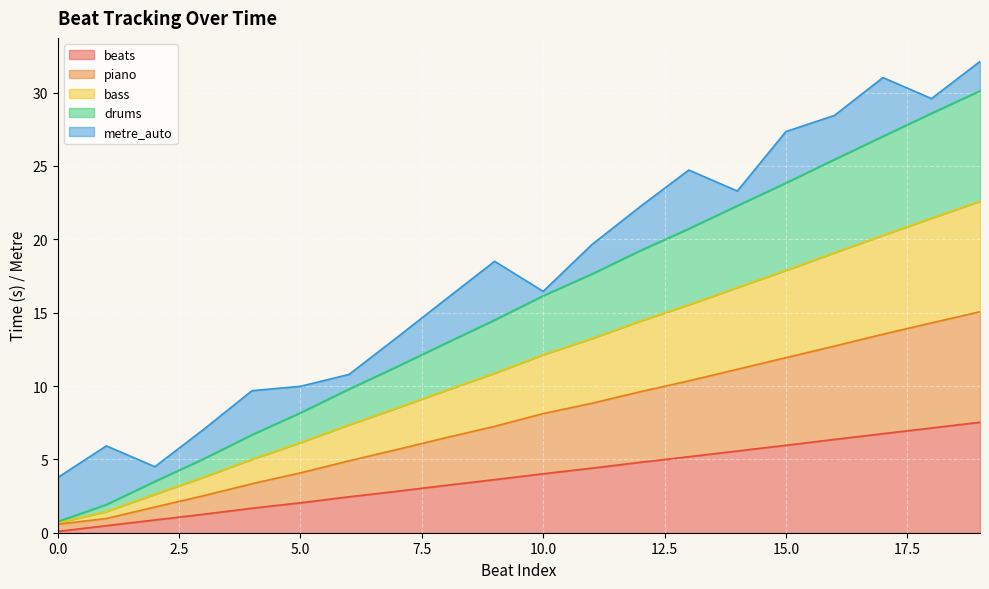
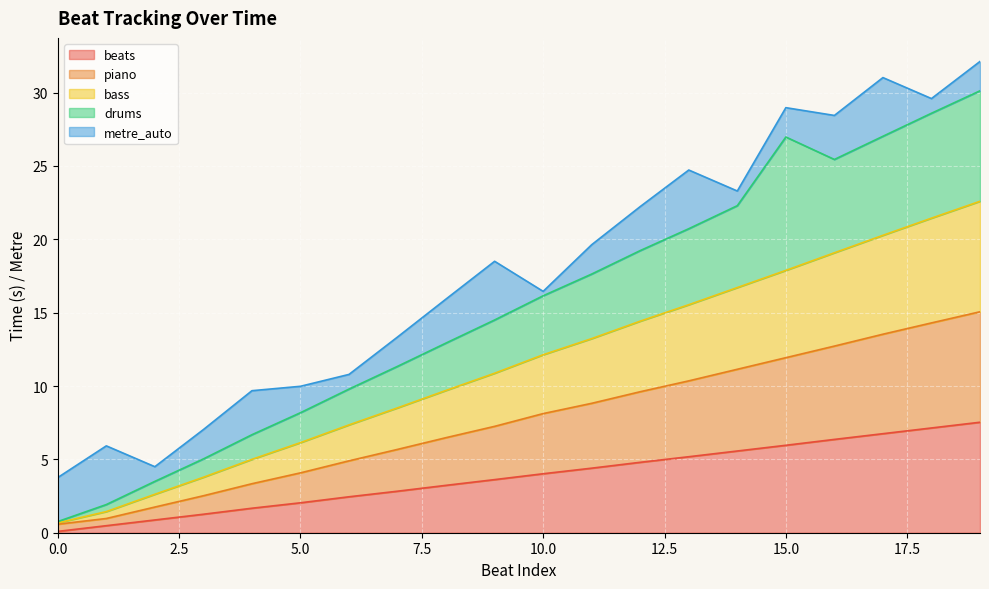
  {
    "drums": {
      "5.0": 2.0,
      "10.0": 4.0,
-     "15.0": 6.0
+     "15.0": 9.1
    },
    "metre_auto": {
      "0.0": 3.0,
      "5.0": 1.8,
      "10.0": 0.3,
-     "15.0": 3.5
+     "15.0": 2.0
    }
  }
